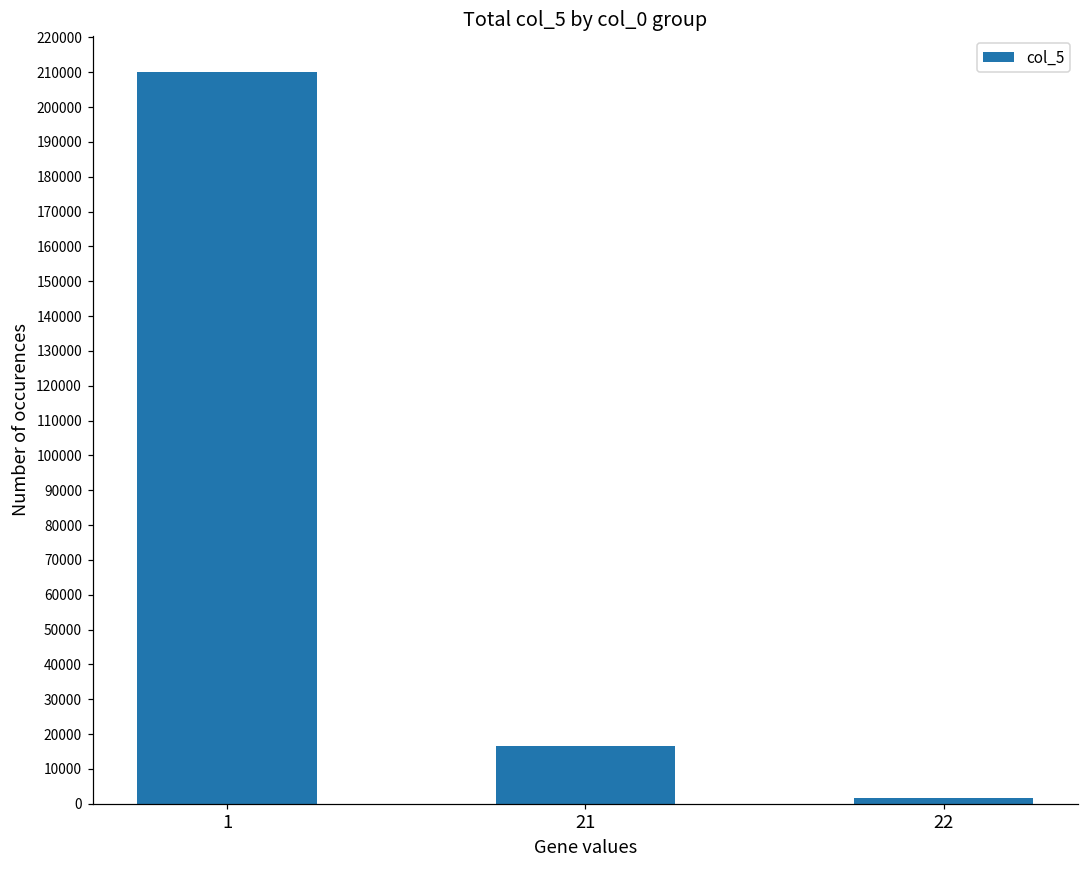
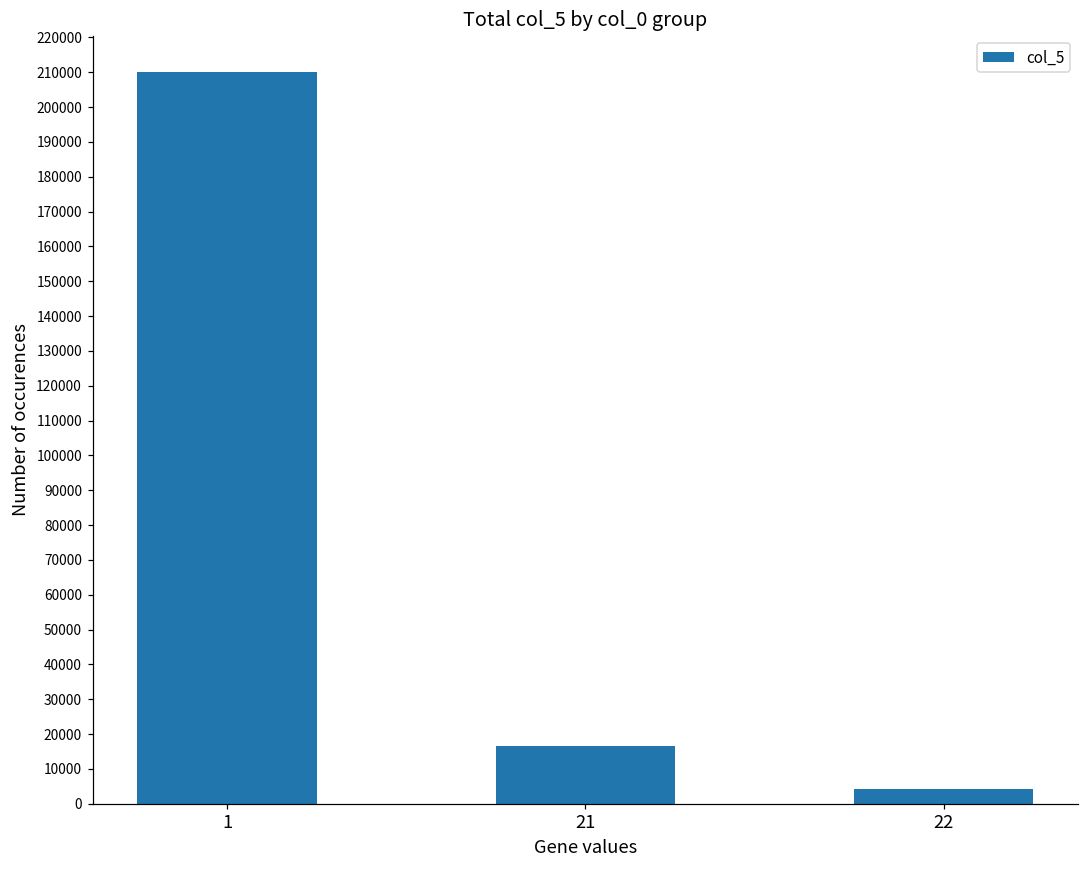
  {
    "1": 210000,
    "21": 17000,
-   "22": 2000
+   "22": 4000
  }
